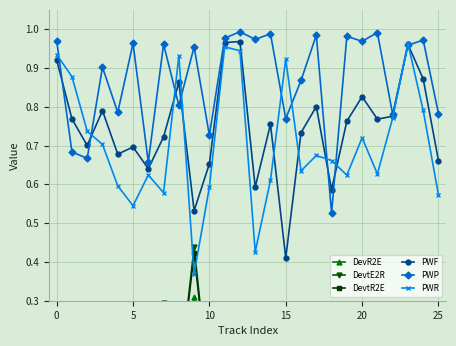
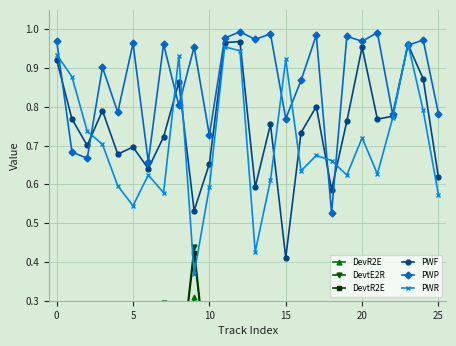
  {
    "PWF": {
      "0": 0.92,
      "5": 0.70,
      "10": 0.65,
      "15": 0.41,
-     "20": 0.83,
-     "25": 0.66
+     "20": 0.95,
+     "25": 0.62
    }
  }
